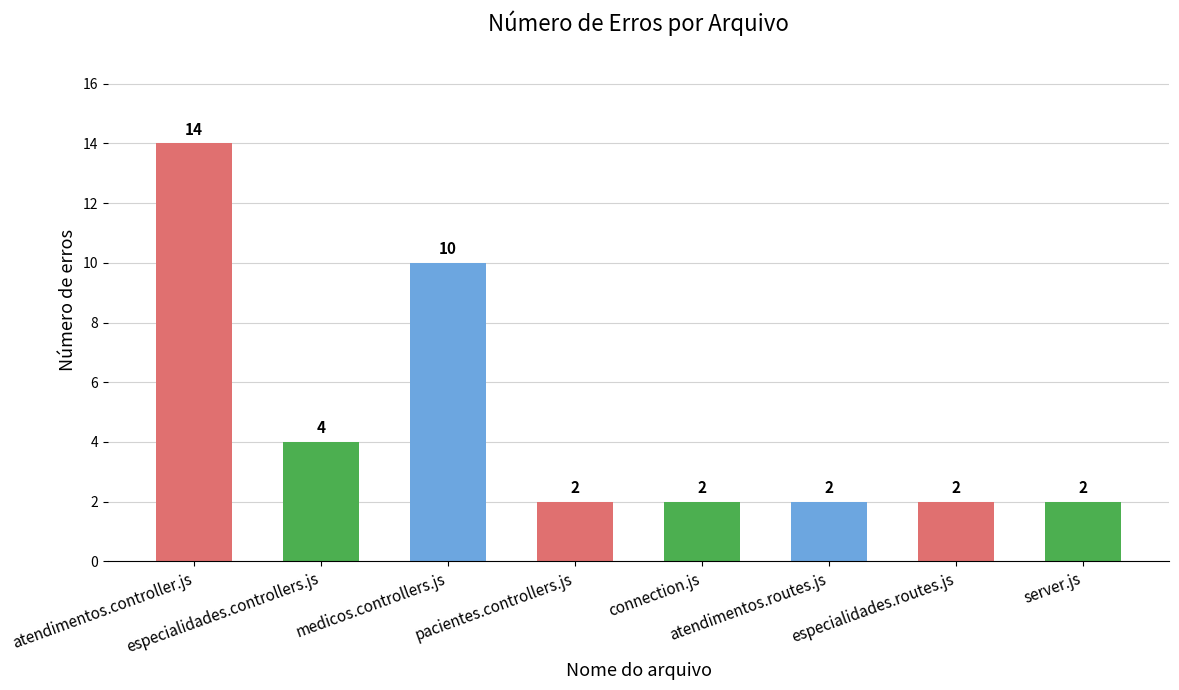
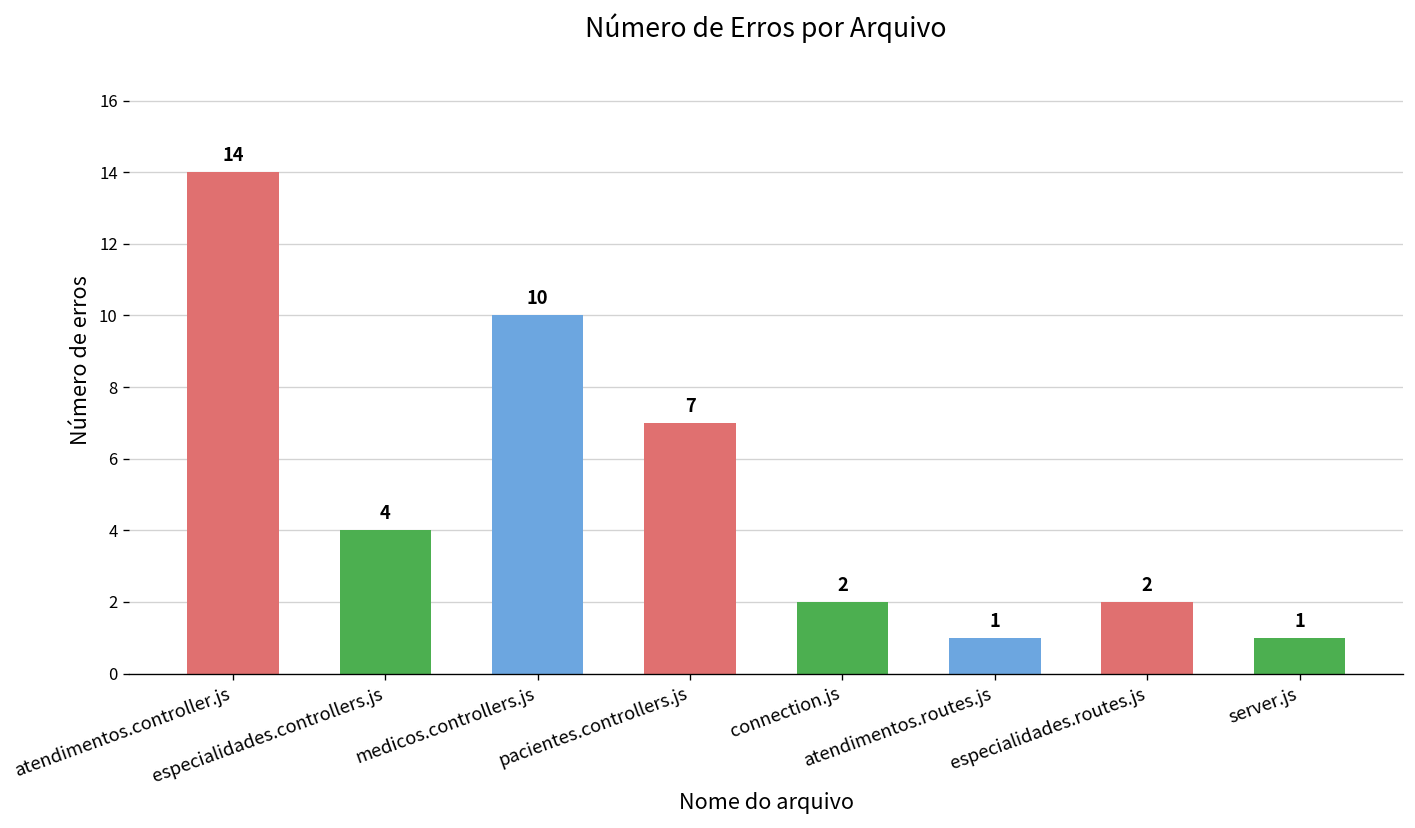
  {
    "atendimentos.controller.js": 14,
    "especialidades.controllers.js": 4,
    "medicos.controllers.js": 10,
-   "pacientes.controllers.js": 2,
+   "pacientes.controllers.js": 7,
    "connection.js": 2,
-   "atendimentos.routes.js": 2,
+   "atendimentos.routes.js": 1,
    "especialidades.routes.js": 2,
-   "server.js": 2
+   "server.js": 1
  }
